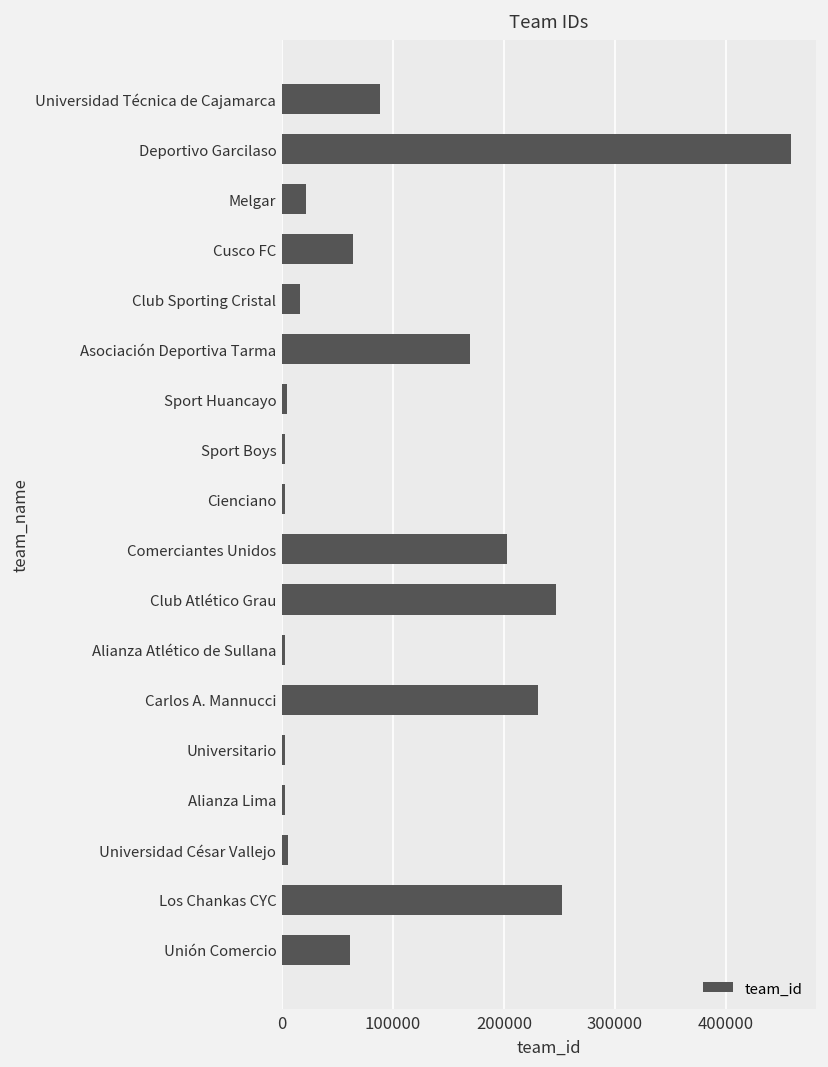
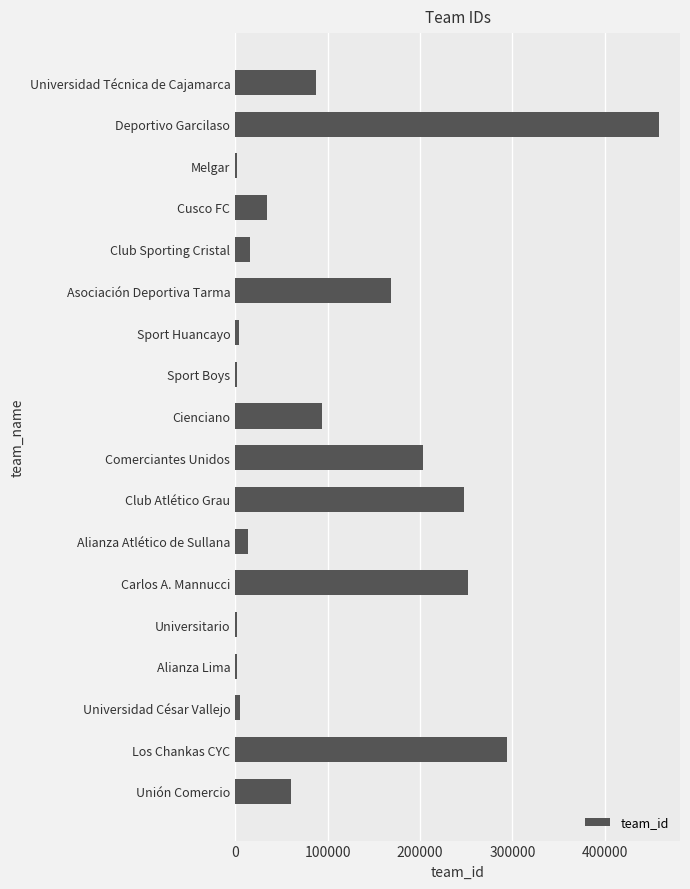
  {
    "Universidad Técnica de Cajamarca": 90000,
    "Deportivo Garcilaso": 460000,
-   "Melgar": 20000,
-   "Cusco FC": 60000,
+   "Melgar": 0,
+   "Cusco FC": 30000,
    "Club Sporting Cristal": 20000,
    "Asociación Deportiva Tarma": 170000,
    "Sport Huancayo": 0,
-   "Cienciano": 0,
+   "Cienciano": 90000,
    "Comerciantes Unidos": 200000,
    "Club Atlético Grau": 250000,
-   "Alianza Atlético de Sullana": 0,
-   "Carlos A. Mannucci": 230000,
+   "Alianza Atlético de Sullana": 10000,
+   "Carlos A. Mannucci": 250000,
    "Universidad César Vallejo": 10000,
-   "Los Chankas CYC": 250000,
+   "Los Chankas CYC": 290000,
    "Unión Comercio": 60000
  }
